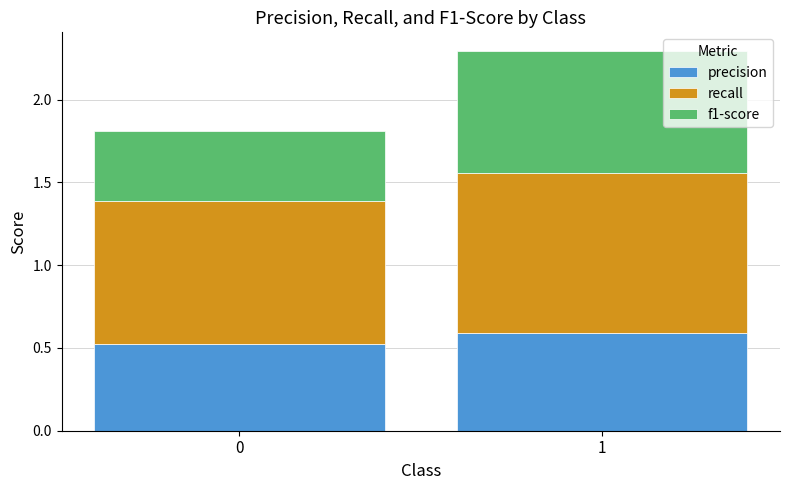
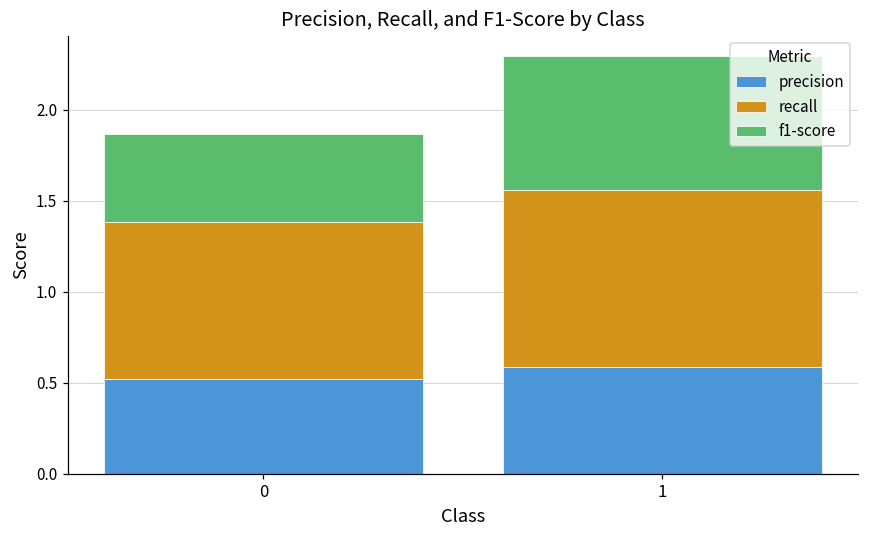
  {
    "precision": {
      "0": 0.52,
      "1": 0.59
    },
    "recall": {
      "0": 0.86,
      "1": 0.97
    },
    "f1-score": {
-     "0": 0.42,
+     "0": 0.48,
      "1": 0.73
    }
  }
